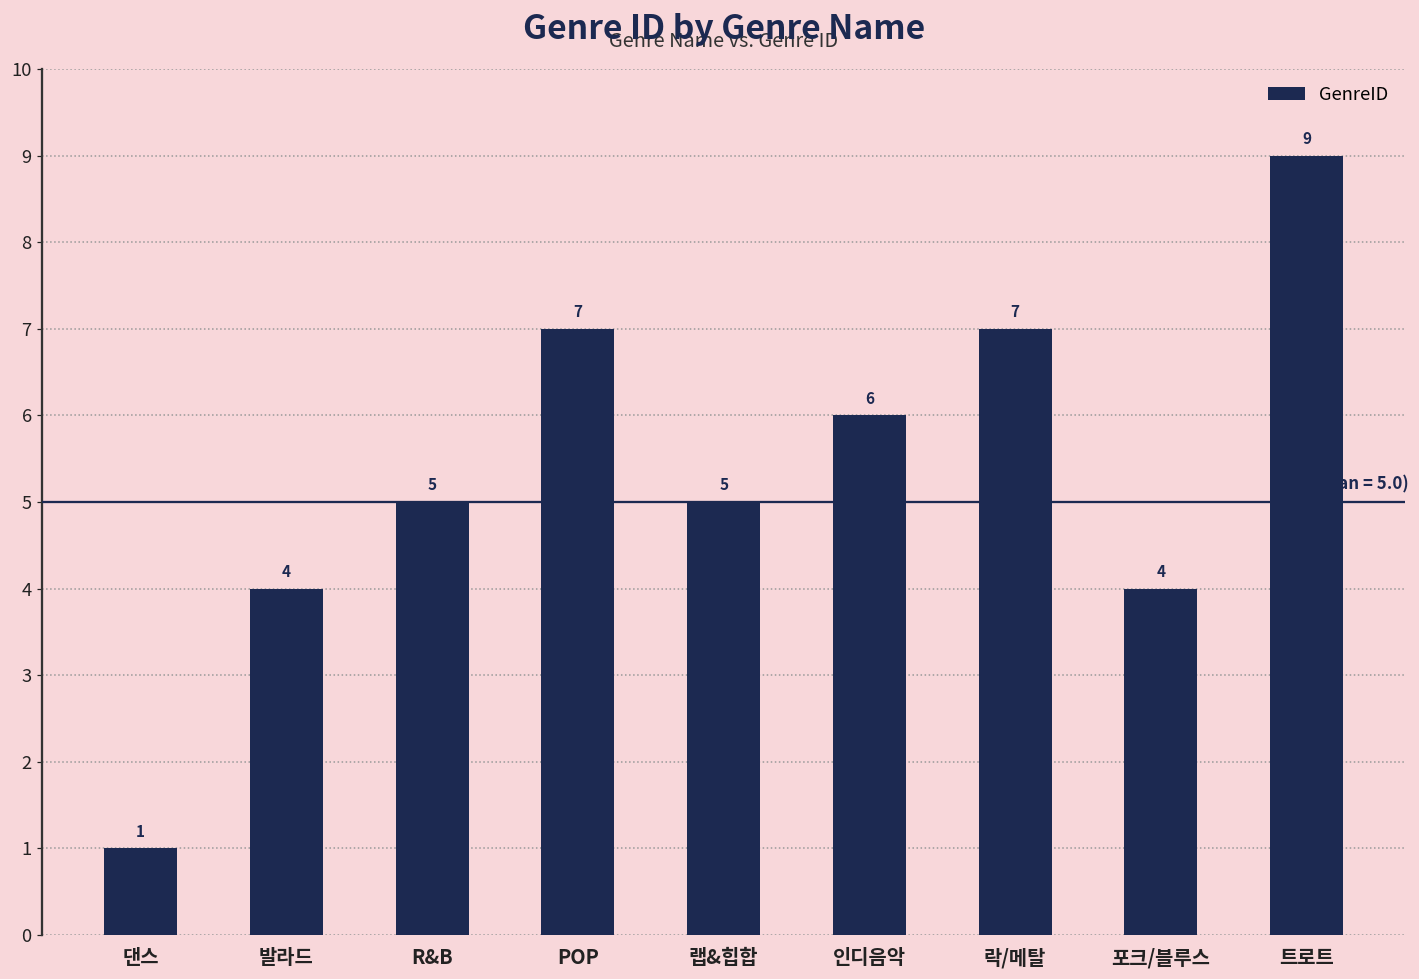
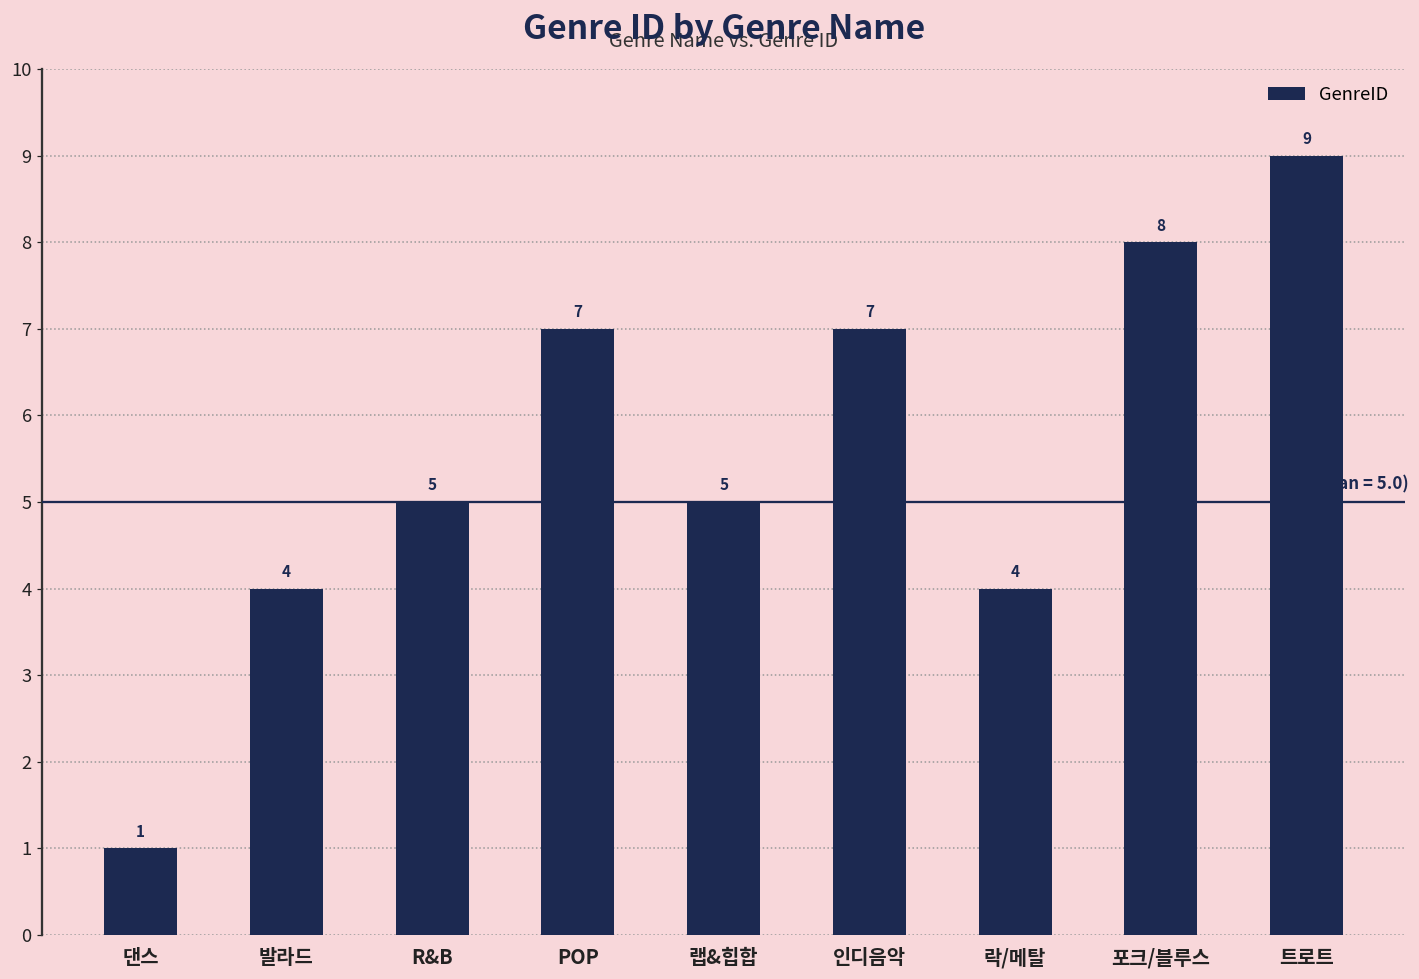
  {
    "댄스": 1,
    "발라드": 4,
    "R&B": 5,
    "POP": 7,
    "랩&힙합": 5,
-   "인디음악": 6,
-   "락/메탈": 7,
-   "포크/블루스": 4,
+   "인디음악": 7,
+   "락/메탈": 4,
+   "포크/블루스": 8,
    "트로트": 9
  }
